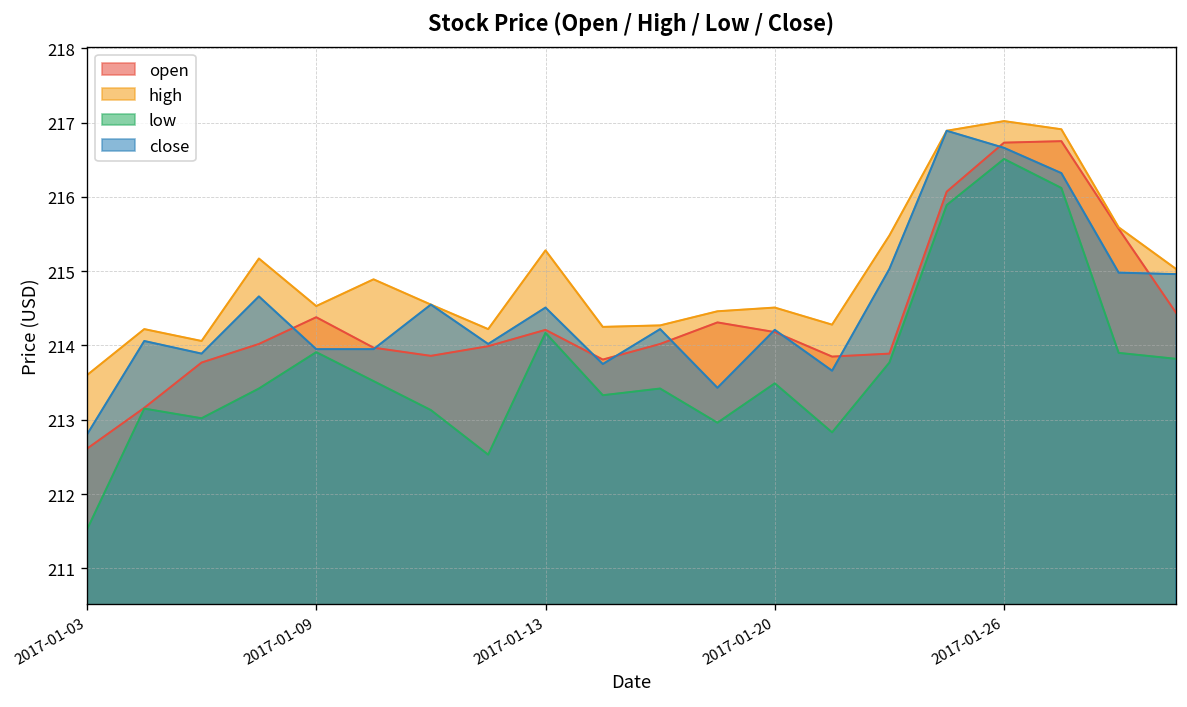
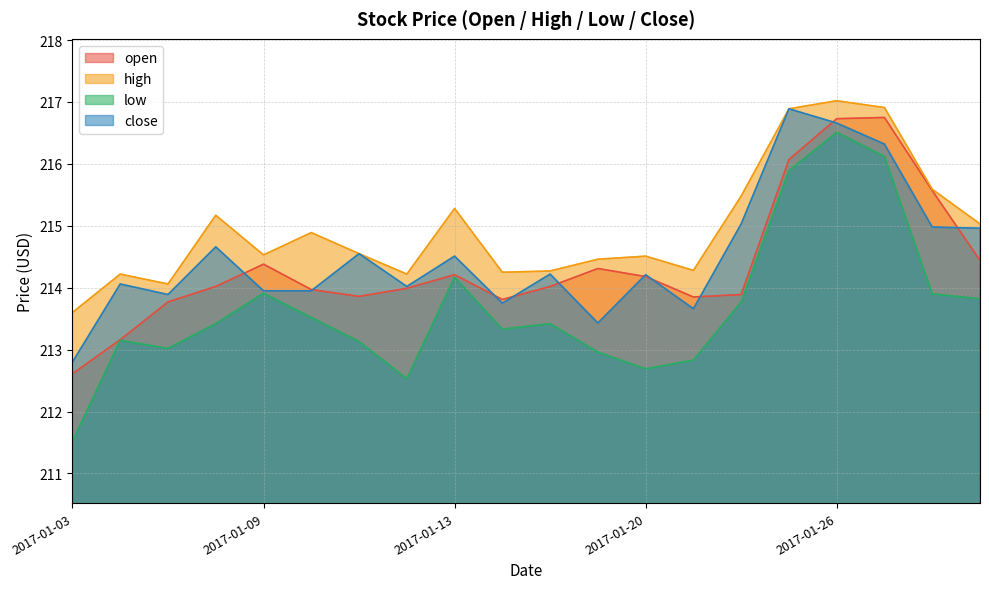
  {
    "open": {
      "2017-01-03": 212.6,
      "2017-01-09": 214.4,
      "2017-01-26": 216.7
    },
    "high": {
      "2017-01-03": 213.6,
      "2017-01-09": 214.5,
      "2017-01-13": 215.3,
      "2017-01-20": 214.5,
      "2017-01-26": 217.0
    },
    "low": {
      "2017-01-03": 211.5,
-     "2017-01-20": 213.5,
+     "2017-01-20": 212.7,
      "2017-01-26": 216.5
    },
    "close": {
      "2017-01-03": 212.8,
      "2017-01-13": 214.5,
      "2017-01-26": 216.7
    }
  }
